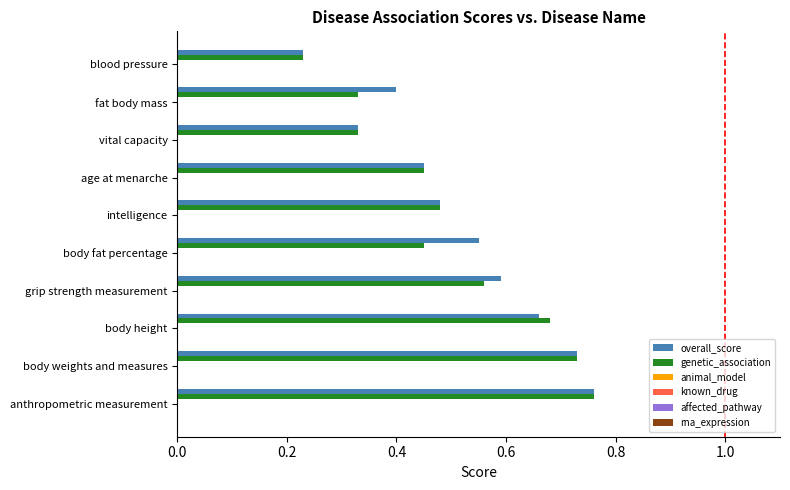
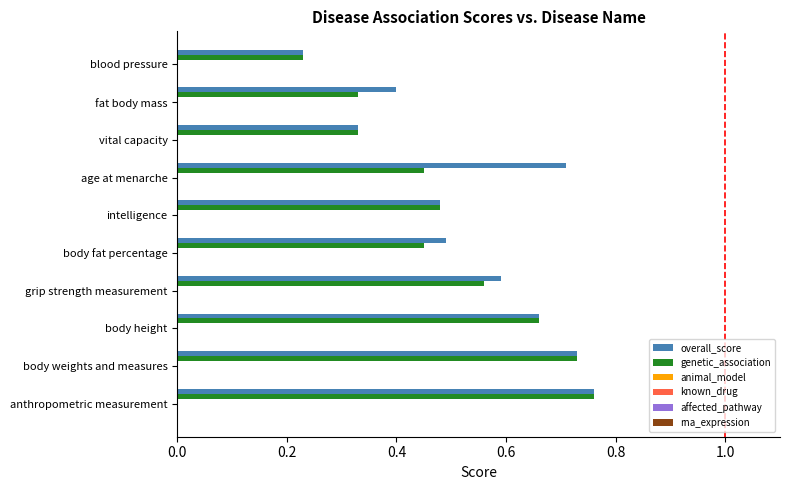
  {
    "overall_score": {
      "blood pressure": 0.23,
      "fat body mass": 0.40,
      "vital capacity": 0.33,
-     "age at menarche": 0.45,
+     "age at menarche": 0.71,
      "intelligence": 0.48,
-     "body fat percentage": 0.55,
+     "body fat percentage": 0.49,
      "grip strength measurement": 0.59,
      "body height": 0.66,
      "body weights and measures": 0.73,
      "anthropometric measurement": 0.76
    },
    "genetic_association": {
      "blood pressure": 0.23,
      "fat body mass": 0.33,
      "vital capacity": 0.33,
      "age at menarche": 0.45,
      "intelligence": 0.48,
      "body fat percentage": 0.45,
      "grip strength measurement": 0.56,
-     "body height": 0.68,
+     "body height": 0.66,
      "body weights and measures": 0.73,
      "anthropometric measurement": 0.76
    },
    "animal_model": {
      "blood pressure": 0.00,
      "fat body mass": 0.00,
      "vital capacity": 0.00,
      "age at menarche": 0.00,
      "intelligence": 0.00,
      "body fat percentage": 0.00,
      "grip strength measurement": 0.00,
      "body height": 0.00,
      "body weights and measures": 0.00,
      "anthropometric measurement": 0.00
    },
    "known_drug": {
      "blood pressure": 0.00,
      "fat body mass": 0.00,
      "vital capacity": 0.00,
      "age at menarche": 0.00,
      "intelligence": 0.00,
      "body fat percentage": 0.00,
      "grip strength measurement": 0.00,
      "body height": 0.00,
      "body weights and measures": 0.00,
      "anthropometric measurement": 0.00
    },
    "affected_pathway": {
      "blood pressure": 0.00,
      "fat body mass": 0.00,
      "vital capacity": 0.00,
      "age at menarche": 0.00,
      "intelligence": 0.00,
      "body fat percentage": 0.00,
      "grip strength measurement": 0.00,
      "body height": 0.00,
      "body weights and measures": 0.00,
      "anthropometric measurement": 0.00
    },
    "rna_expression": {
      "blood pressure": 0.00,
      "fat body mass": 0.00,
      "vital capacity": 0.00,
      "age at menarche": 0.00,
      "intelligence": 0.00,
      "body fat percentage": 0.00,
      "grip strength measurement": 0.00,
      "body height": 0.00,
      "body weights and measures": 0.00,
      "anthropometric measurement": 0.00
    }
  }
